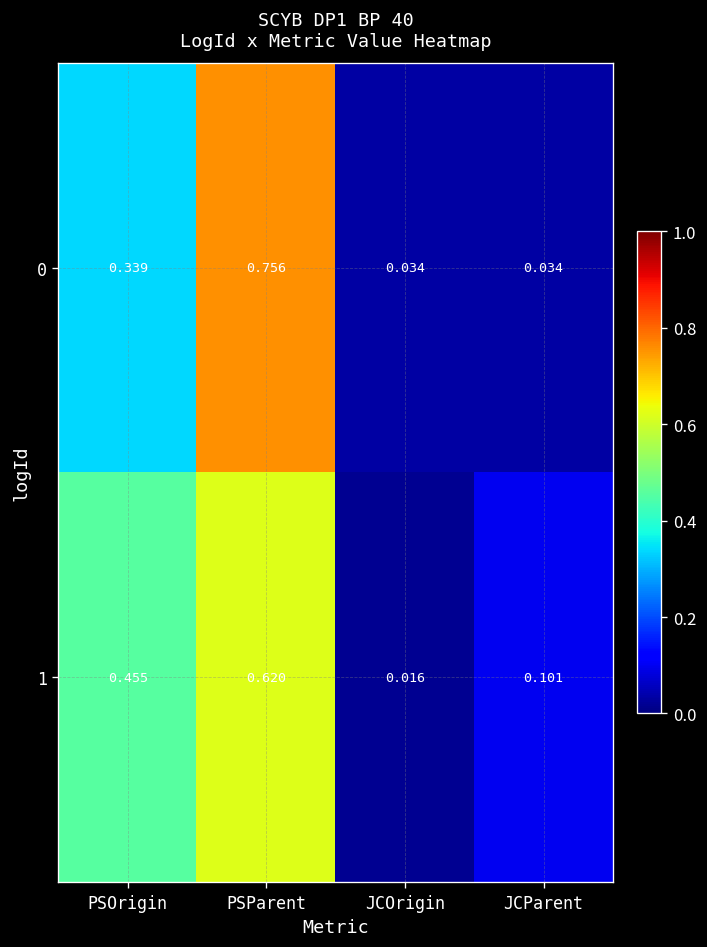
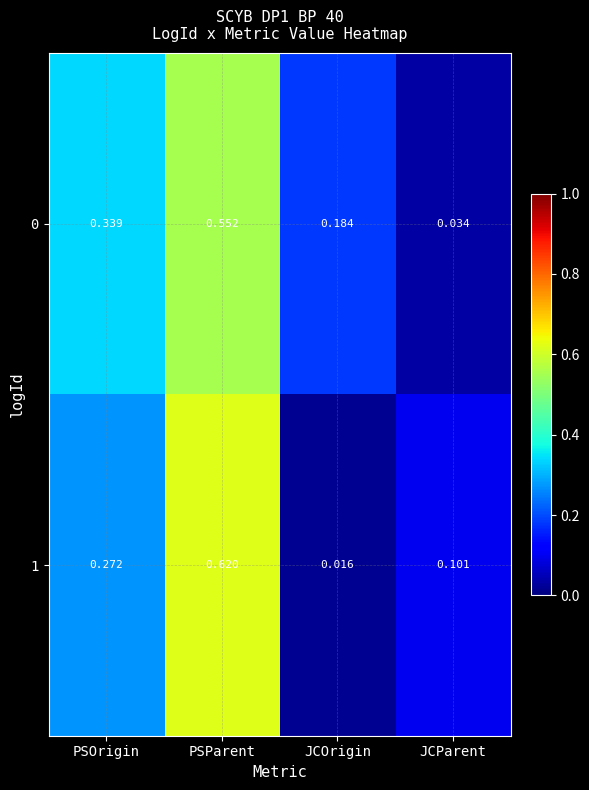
  {
    "0": {
      "PSOrigin": 0.339,
-     "PSParent": 0.756,
-     "JCOrigin": 0.034,
+     "PSParent": 0.552,
+     "JCOrigin": 0.184,
      "JCParent": 0.034
    },
    "1": {
-     "PSOrigin": 0.455,
+     "PSOrigin": 0.272,
      "PSParent": 0.620,
      "JCOrigin": 0.016,
      "JCParent": 0.101
    }
  }
